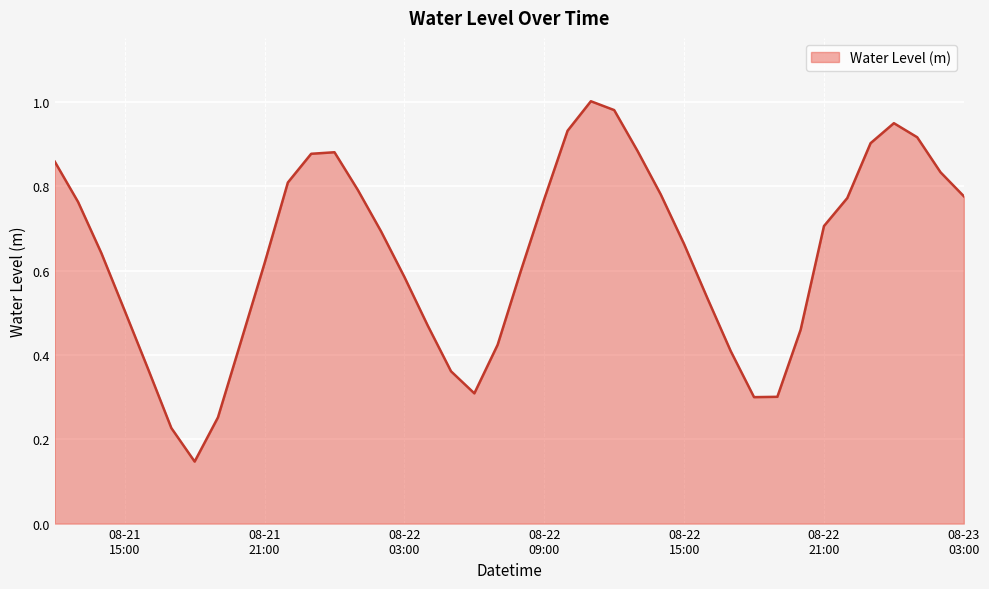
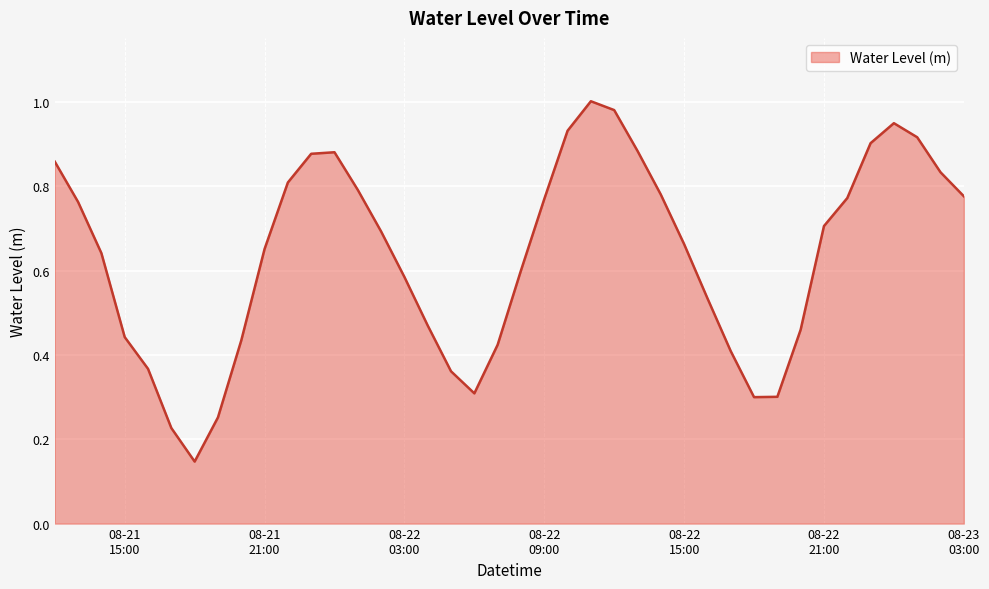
  {
-   "08-21 15:00": 0.50,
-   "08-21 21:00": 0.62,
+   "08-21 15:00": 0.44,
+   "08-21 21:00": 0.65,
    "08-22 03:00": 0.58,
    "08-22 09:00": 0.77,
    "08-22 15:00": 0.66,
    "08-22 21:00": 0.71,
    "08-23 03:00": 0.78
  }
